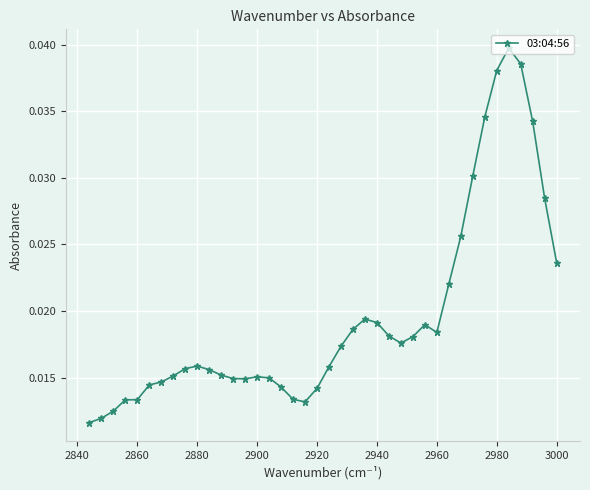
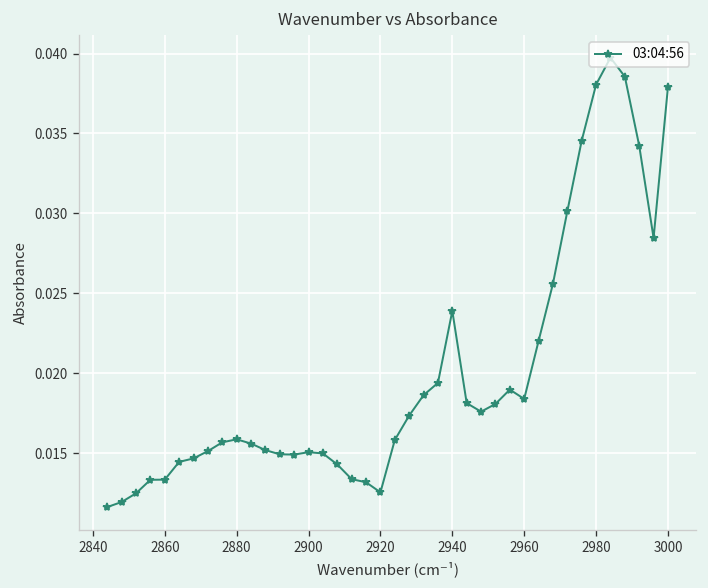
  {
    "2860": 0.0133,
    "2880": 0.0159,
    "2900": 0.0151,
-   "2920": 0.0142,
-   "2940": 0.0191,
+   "2920": 0.0125,
+   "2940": 0.0239,
    "2960": 0.0184,
    "2980": 0.0381,
-   "3000": 0.0236
+   "3000": 0.0379
  }
